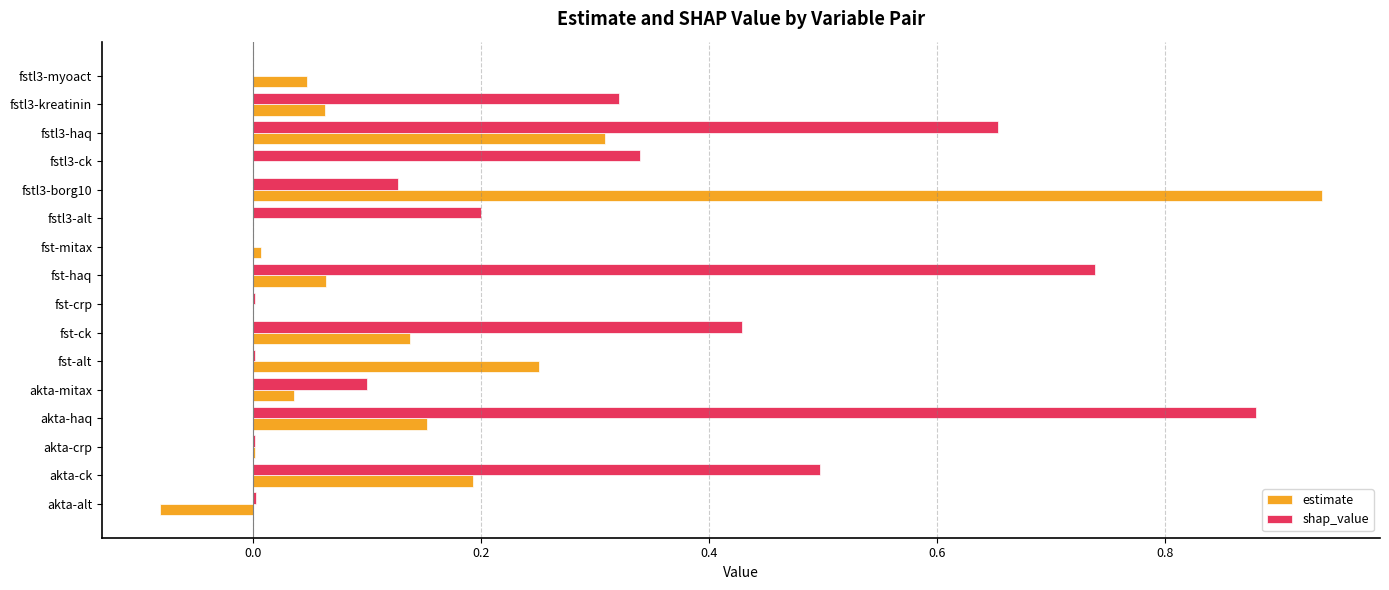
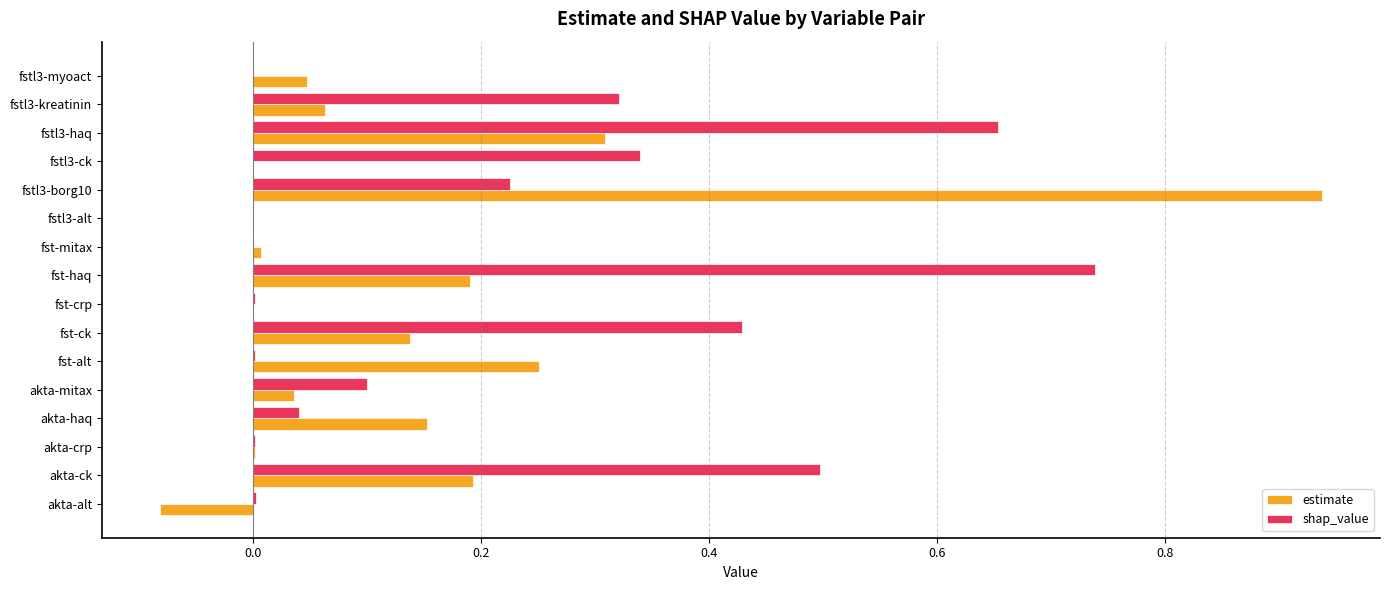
  {
    "estimate": {
      "fstl3-myoact": 0.047,
      "fstl3-kreatinin": 0.063,
      "fstl3-haq": 0.309,
      "fstl3-ck": 0.000,
      "fstl3-borg10": 0.938,
      "fstl3-alt": 0.000,
      "fst-mitax": 0.007,
-     "fst-haq": 0.064,
+     "fst-haq": 0.190,
      "fst-crp": 0.000,
      "fst-ck": 0.137,
      "fst-alt": 0.251,
      "akta-mitax": 0.036,
      "akta-haq": 0.152,
      "akta-ck": 0.193,
      "akta-alt": -0.082
    },
    "shap_value": {
      "fstl3-myoact": 0.000,
      "fstl3-kreatinin": 0.321,
      "fstl3-haq": 0.654,
      "fstl3-ck": 0.339,
-     "fstl3-borg10": 0.127,
-     "fstl3-alt": 0.2,
+     "fstl3-borg10": 0.225,
+     "fstl3-alt": 0.0,
      "fst-mitax": 0.000,
      "fst-haq": 0.739,
      "fst-ck": 0.429,
      "akta-mitax": 0.100,
-     "akta-haq": 0.88,
+     "akta-haq": 0.04,
      "akta-ck": 0.497
    }
  }
